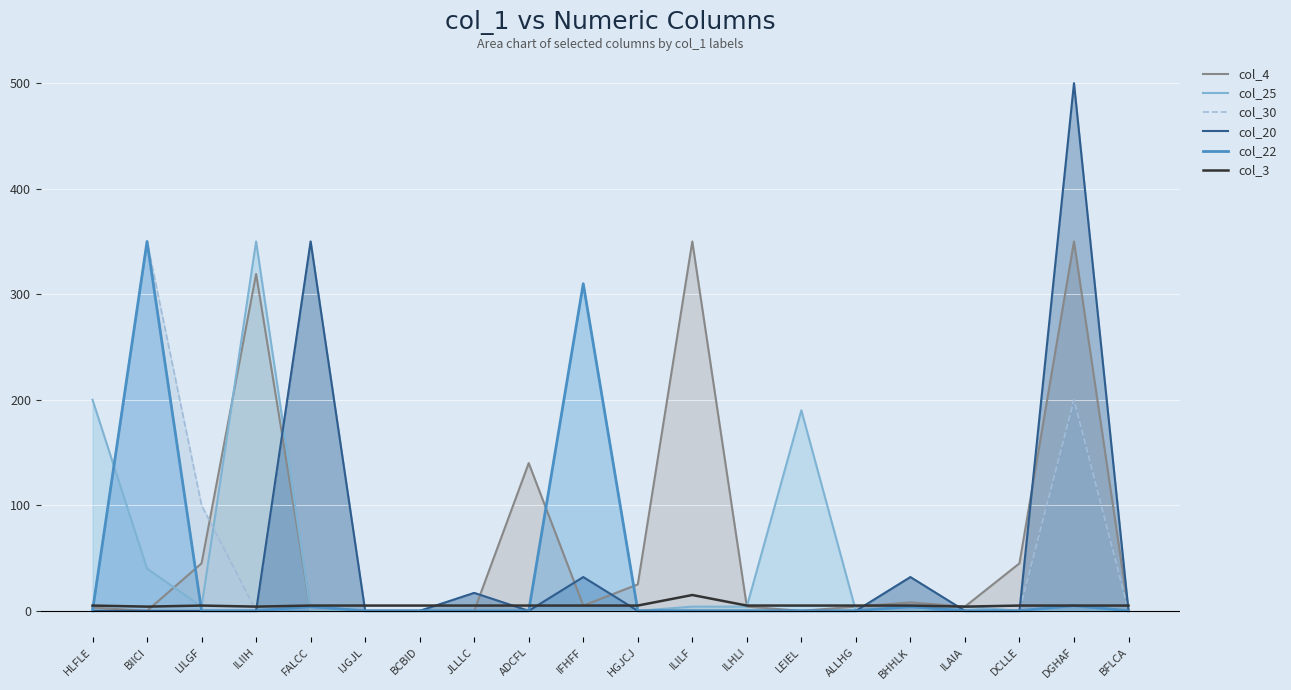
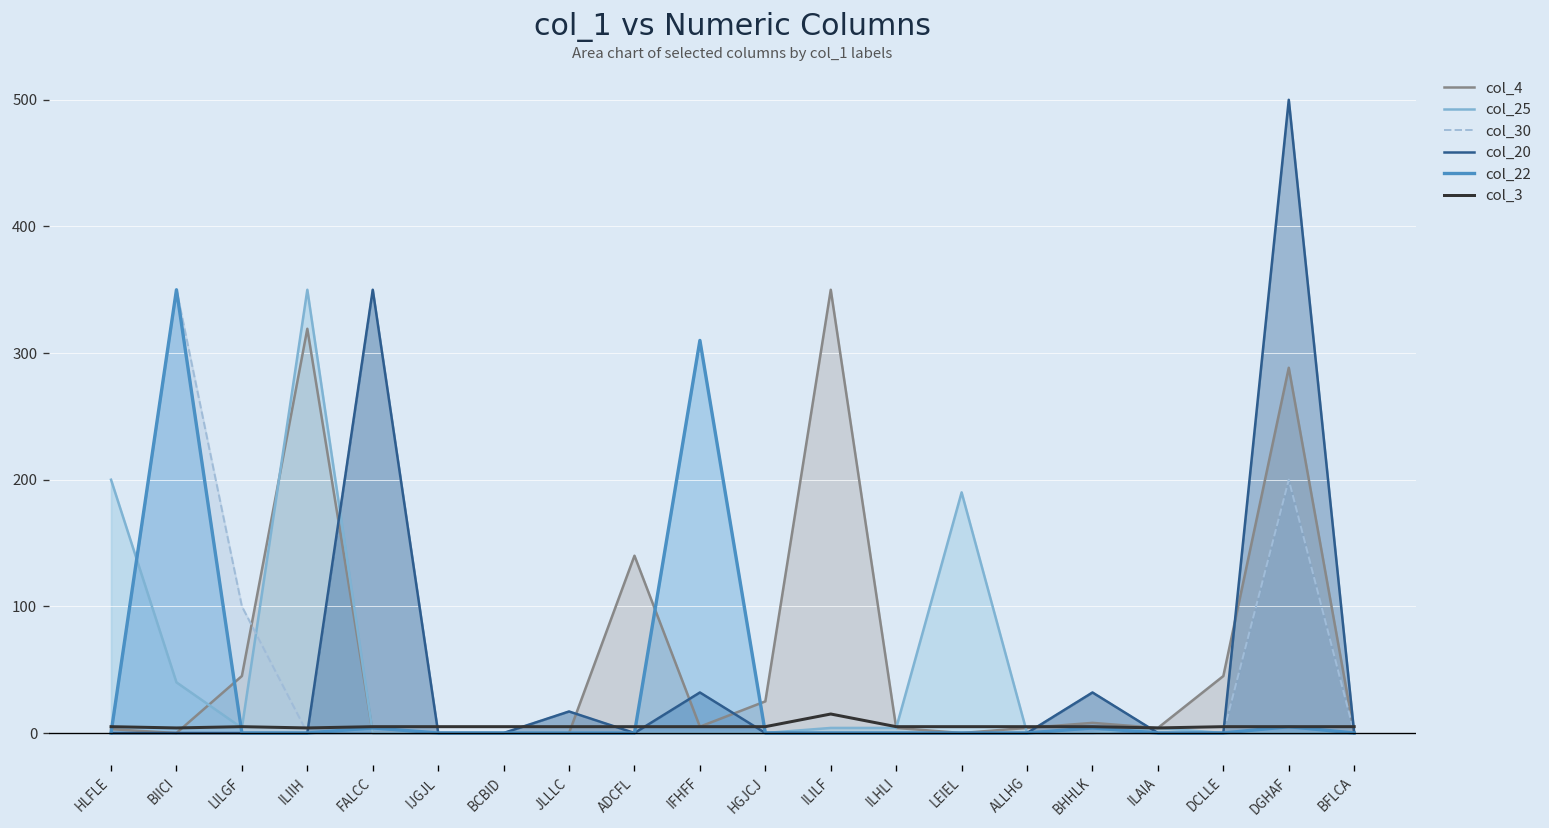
  {
    "col_4": {
      "LILGF": 45,
      "ILIIH": 319,
      "ADCFL": 140,
      "HGJCJ": 25,
      "ILILF": 350,
      "BHHLK": 8,
      "DCLLE": 45,
-     "DGHAF": 350
+     "DGHAF": 288
    },
    "col_20": {
      "DGHAF": 500
    },
    "col_22": {
      "IFHFF": 310
    },
    "col_3": {
      "BIICI": 4,
      "ILIIH": 4,
      "IJGJL": 5,
      "BCBID": 5,
      "JLLLC": 5,
      "ADCFL": 5,
      "HGJCJ": 5,
      "ILILF": 15,
      "LEIEL": 5,
      "DCLLE": 5,
      "BFLCA": 5
    }
  }
